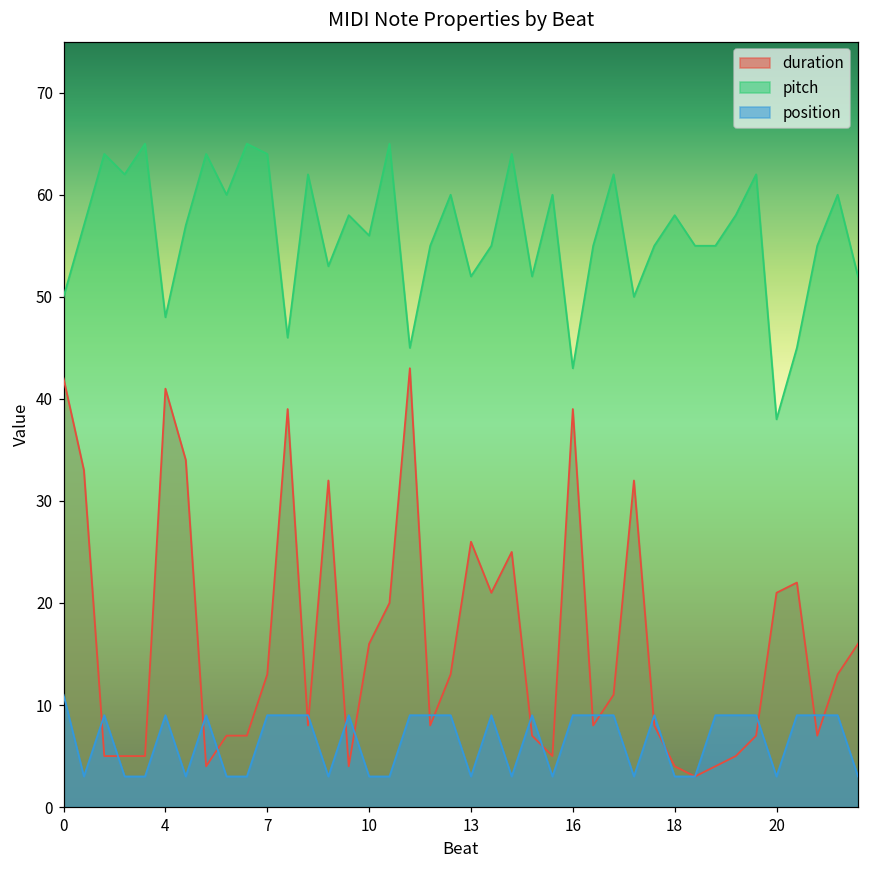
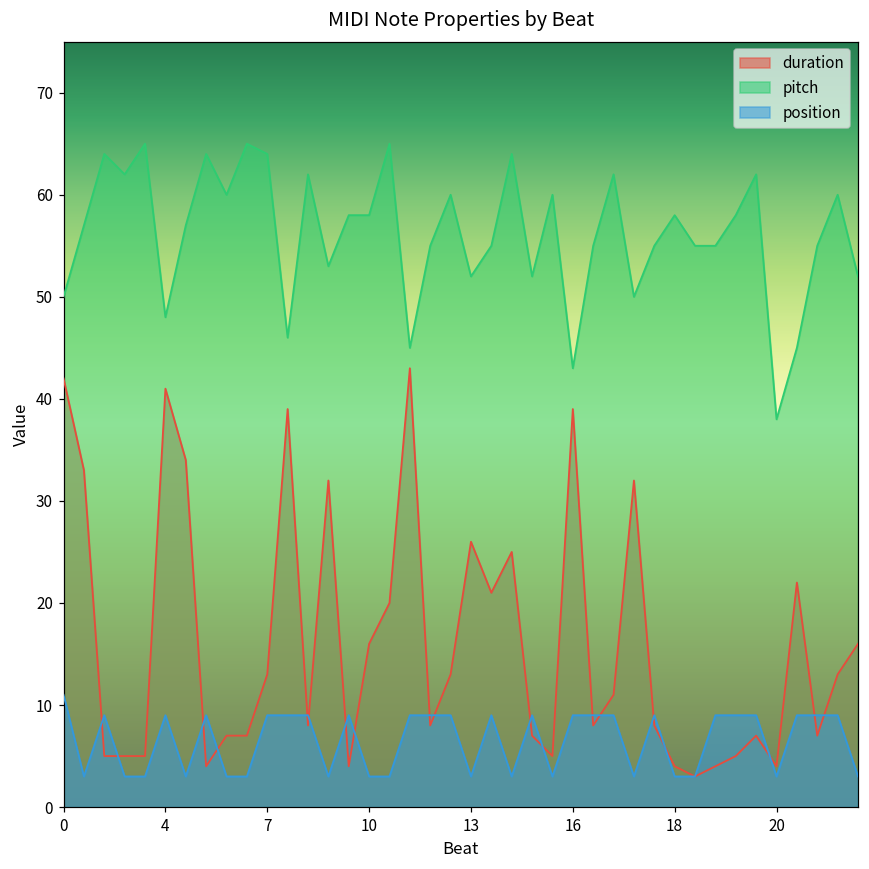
  {
    "duration": {
      "0": 42,
      "10": 16,
-     "20": 21
+     "20": 4
    },
    "pitch": {
      "0": 50,
-     "10": 56,
+     "10": 58,
      "20": 38
    },
    "position": {
      "0": 11,
      "10": 3,
      "20": 3
    }
  }
